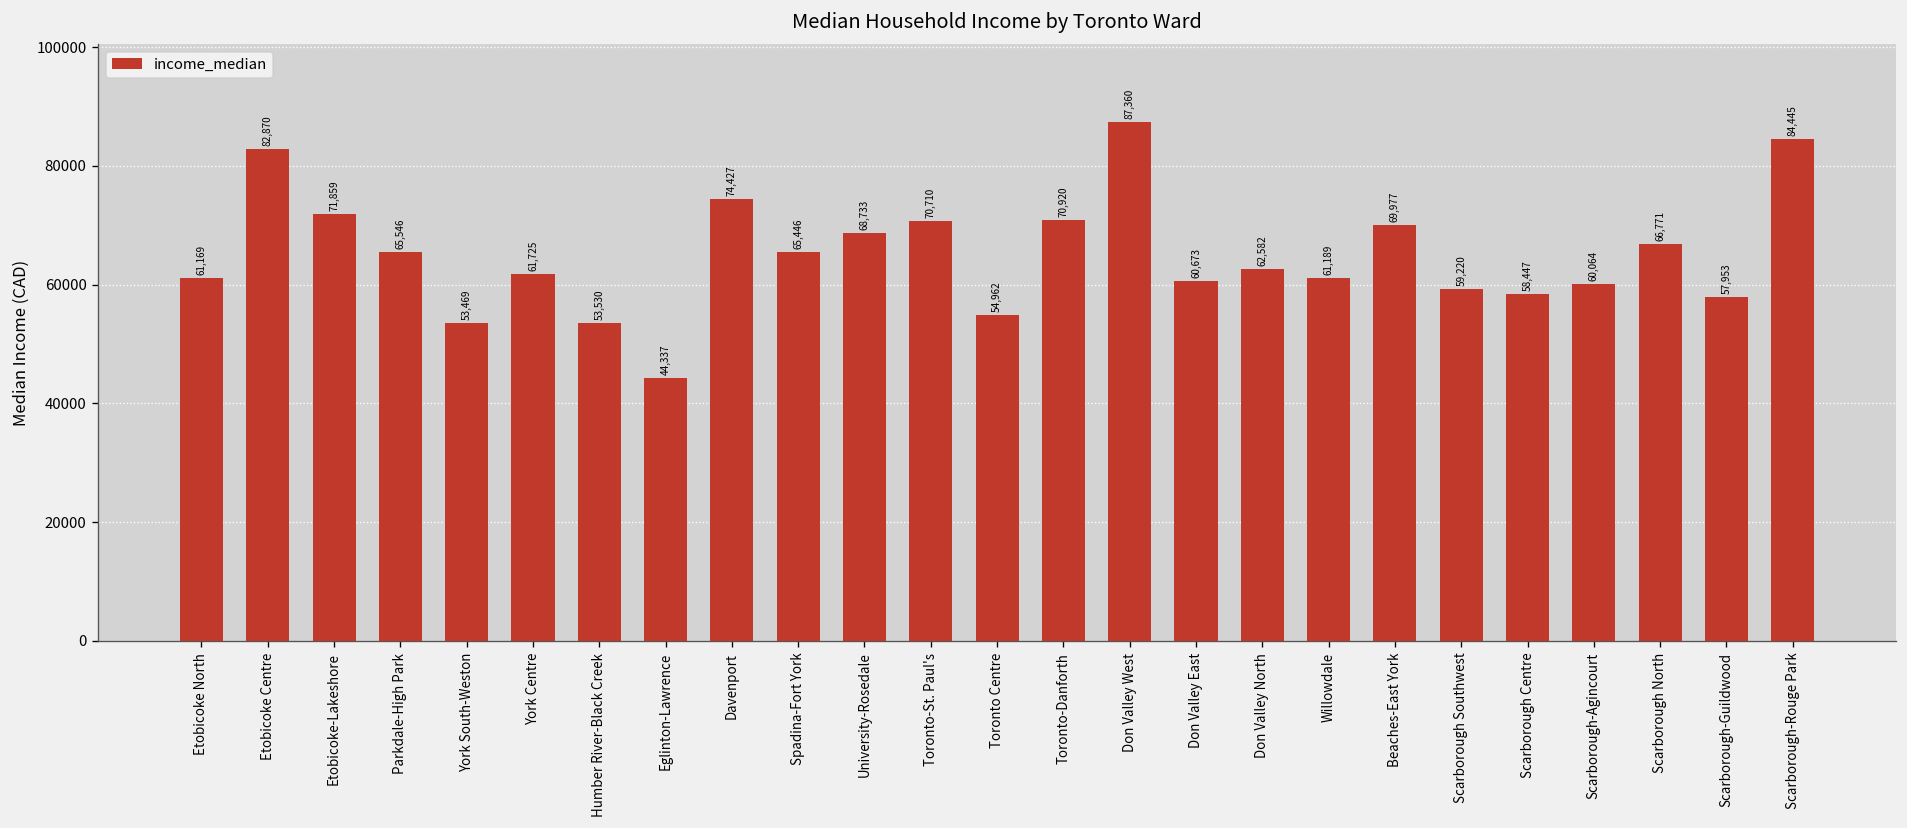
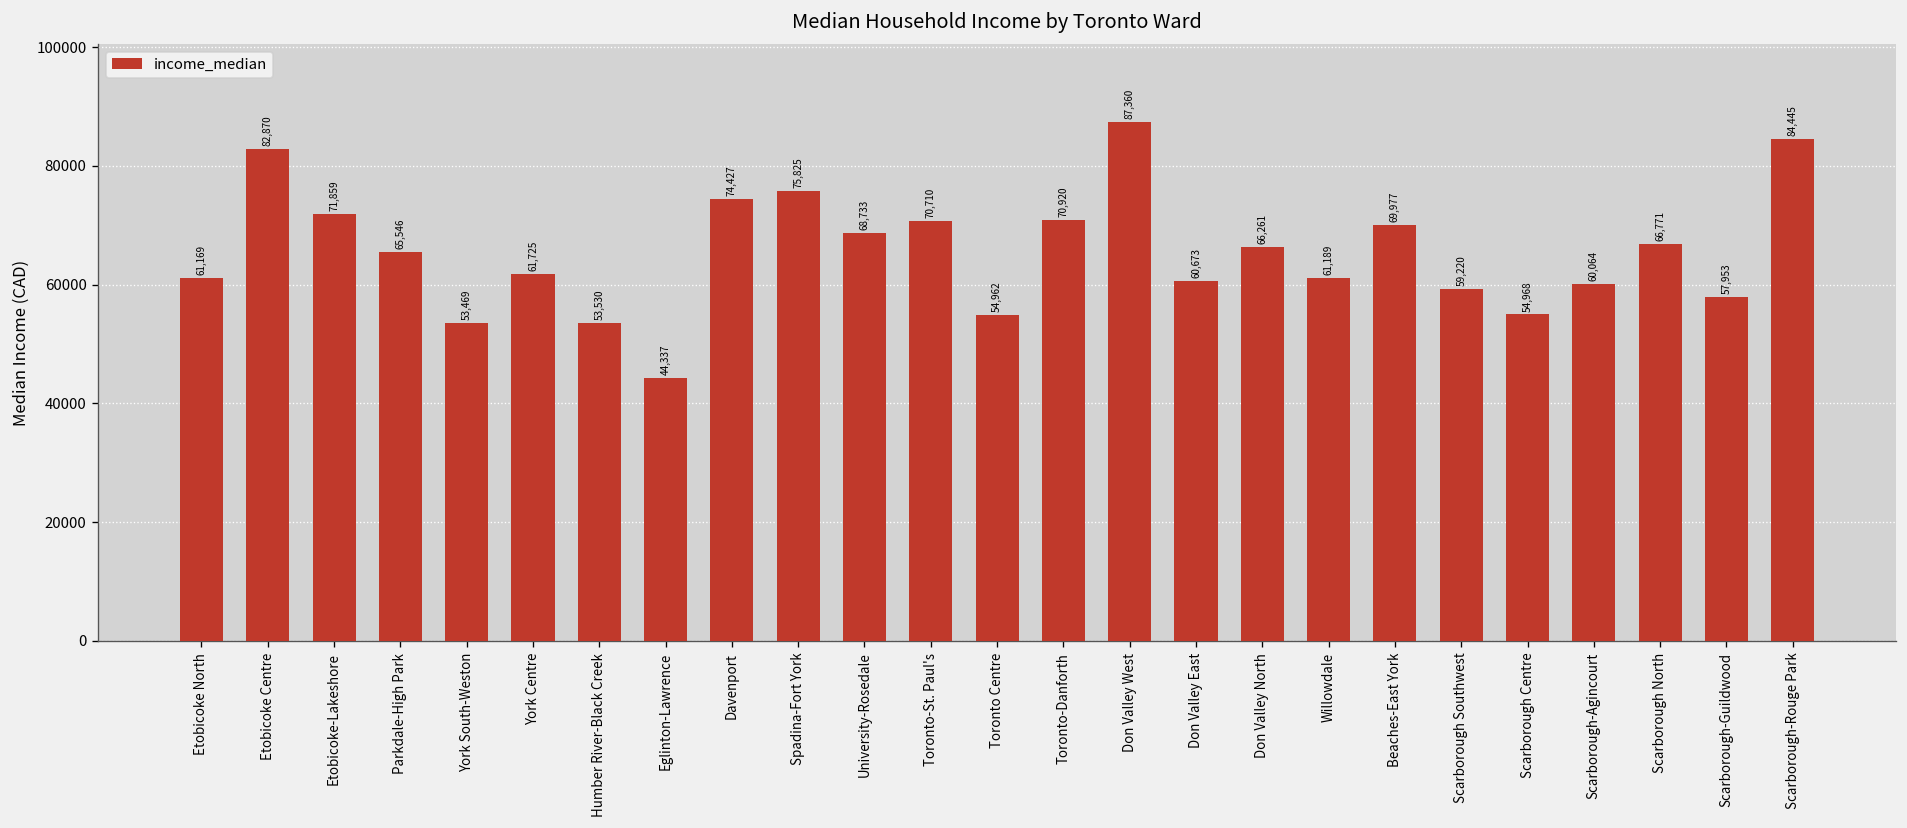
  {
    "Etobicoke North": "61,169",
    "Etobicoke Centre": "82,870",
    "Etobicoke-Lakeshore": "71,859",
    "Parkdale-High Park": "65,546",
    "York South-Weston": "53,469",
    "York Centre": "61,725",
    "Humber River-Black Creek": "53,530",
    "Eglinton-Lawrence": "44,337",
    "Davenport": "74,427",
-   "Spadina-Fort York": "65,446",
+   "Spadina-Fort York": "75,825",
    "University-Rosedale": "68,733",
    "Toronto-St. Paul's": "70,710",
    "Toronto Centre": "54,962",
    "Toronto-Danforth": "70,920",
    "Don Valley West": "87,360",
    "Don Valley East": "60,673",
-   "Don Valley North": "62,582",
+   "Don Valley North": "66,261",
    "Willowdale": "61,189",
    "Beaches-East York": "69,977",
    "Scarborough Southwest": "59,220",
-   "Scarborough Centre": "58,447",
+   "Scarborough Centre": "54,968",
    "Scarborough-Agincourt": "60,064",
    "Scarborough North": "66,771",
    "Scarborough-Guildwood": "57,953",
    "Scarborough-Rouge Park": "84,445"
  }
